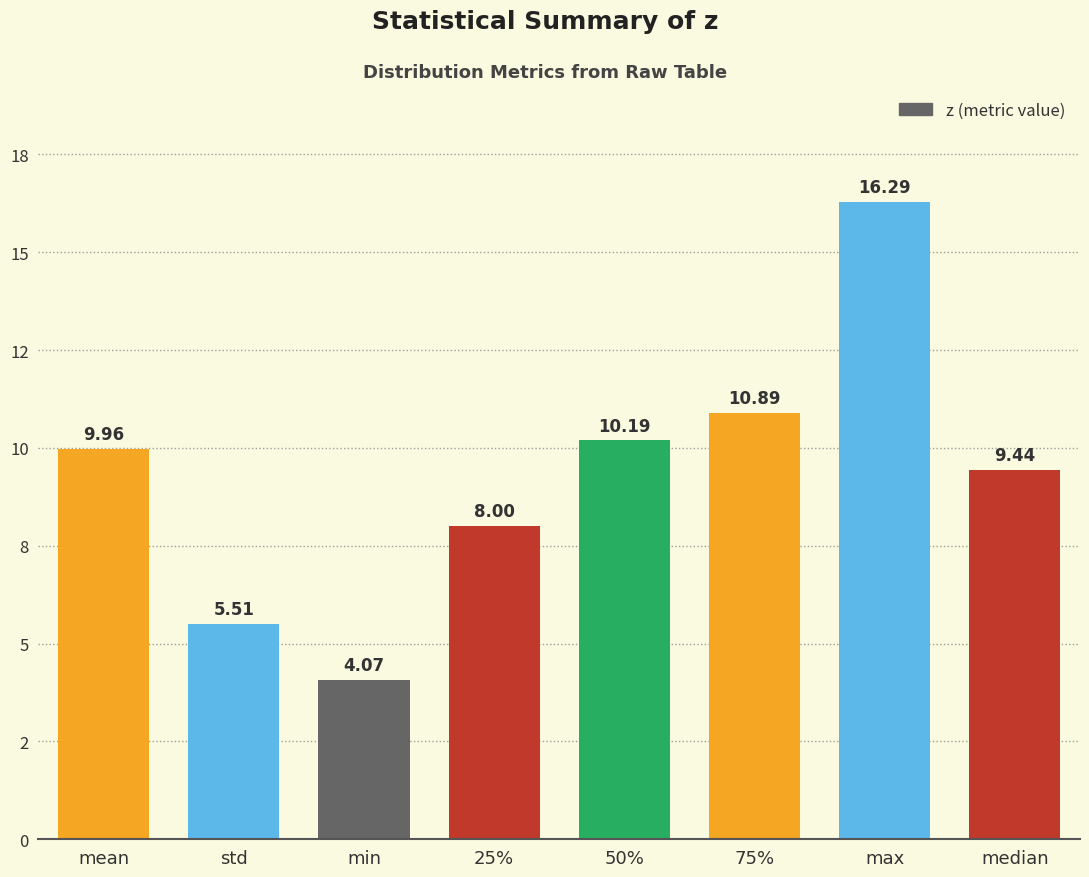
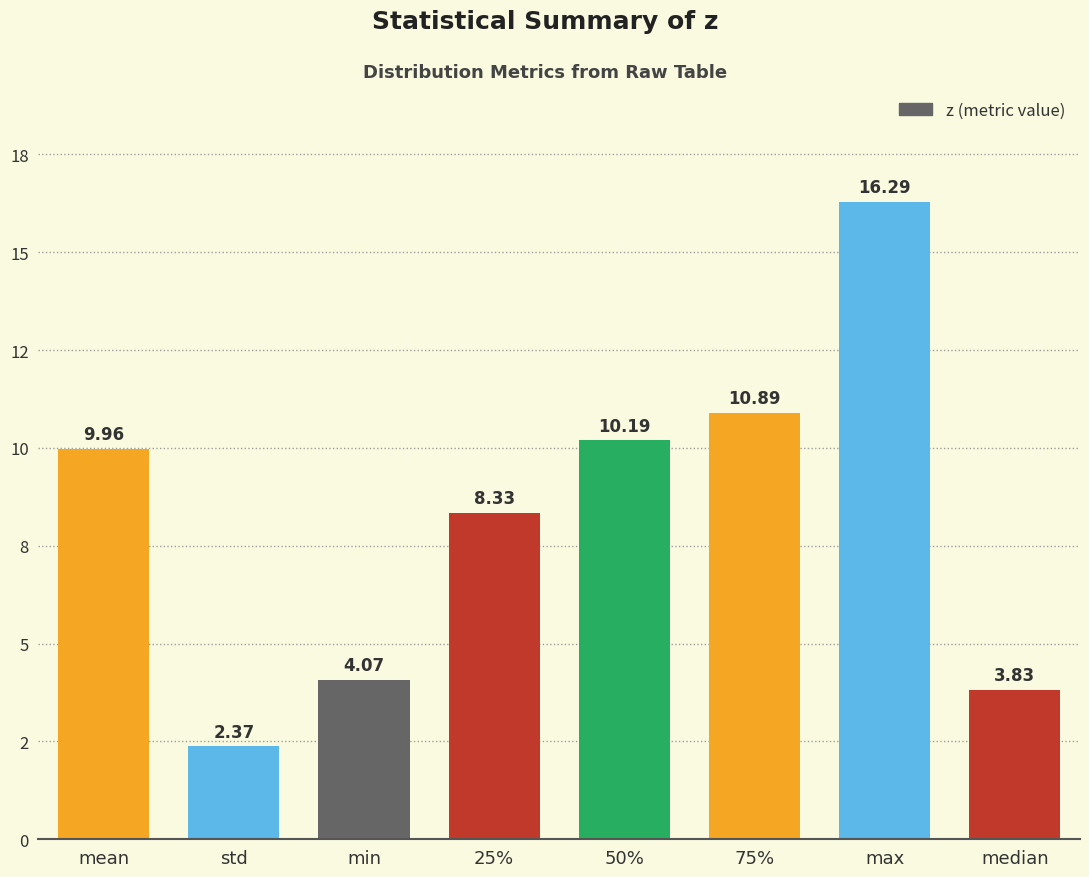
  {
    "mean": 9.96,
-   "std": 5.51,
+   "std": 2.37,
    "min": 4.07,
-   "25%": 8.00,
+   "25%": 8.33,
    "50%": 10.19,
    "75%": 10.89,
    "max": 16.29,
-   "median": 9.44
+   "median": 3.83
  }
